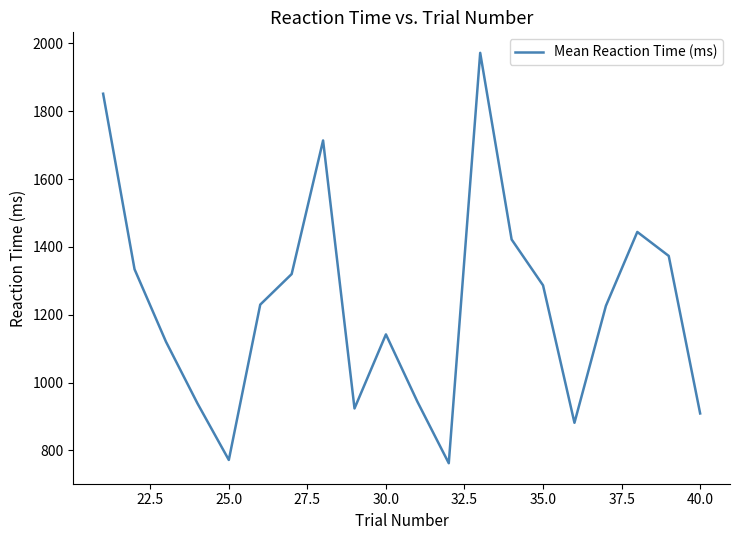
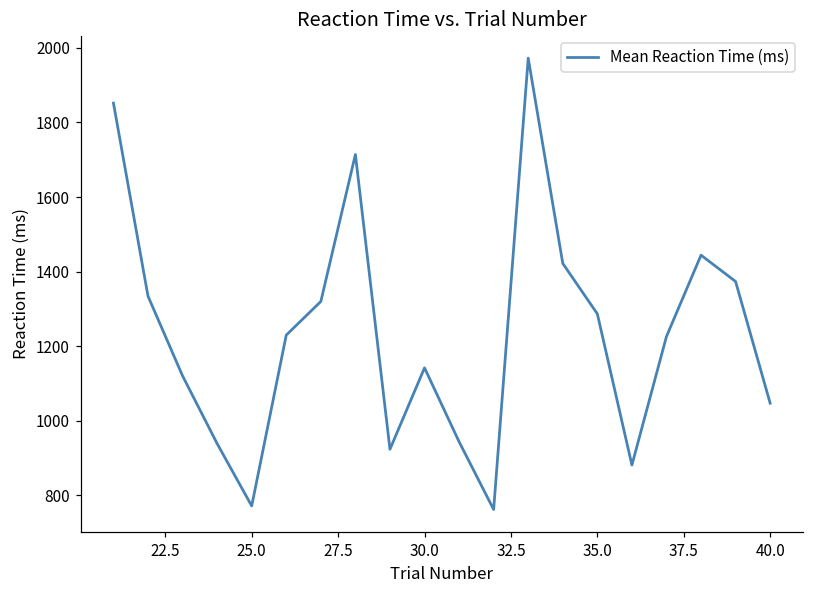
  {
    "25.0": 770,
    "30.0": 1140,
    "35.0": 1290,
-   "40.0": 910
+   "40.0": 1050
  }
